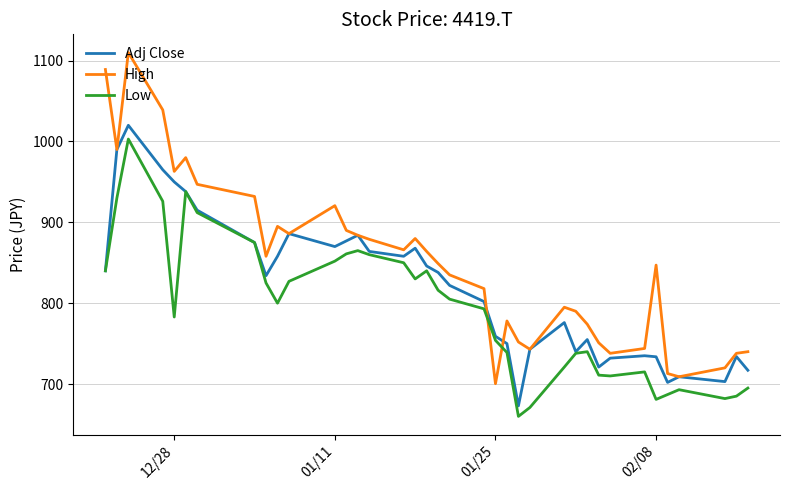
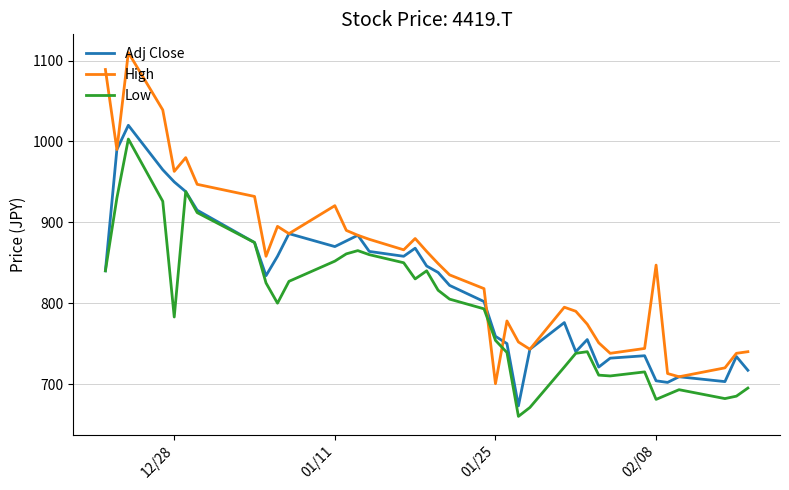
  {
    "Adj Close": {
      "12/28": 950,
      "01/11": 870,
      "01/25": 760,
-     "02/08": 730
+     "02/08": 700
    },
    "High": {
      "12/28": 960,
      "01/11": 920,
      "01/25": 700,
      "02/08": 850
    },
    "Low": {
      "12/28": 780,
      "01/11": 850,
      "01/25": 750,
      "02/08": 680
    }
  }
